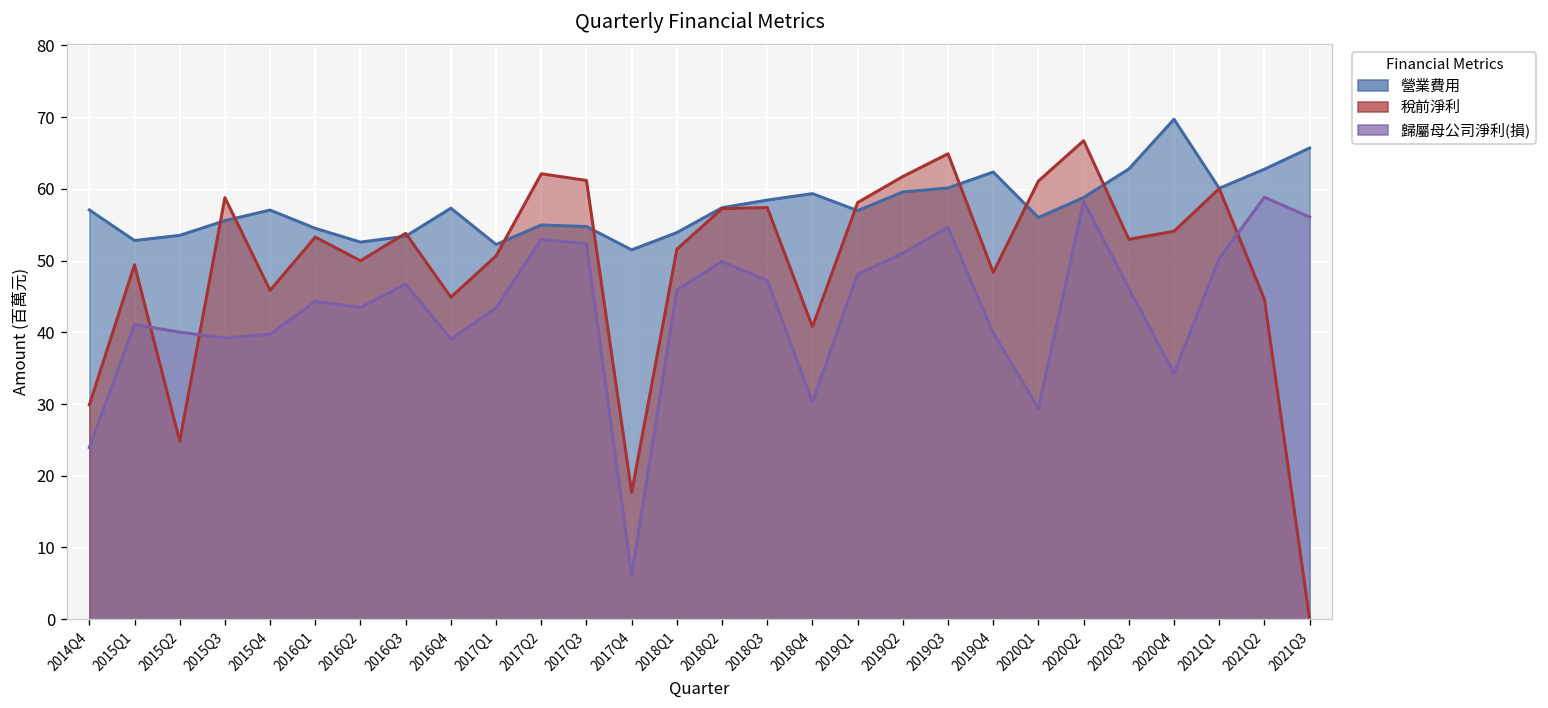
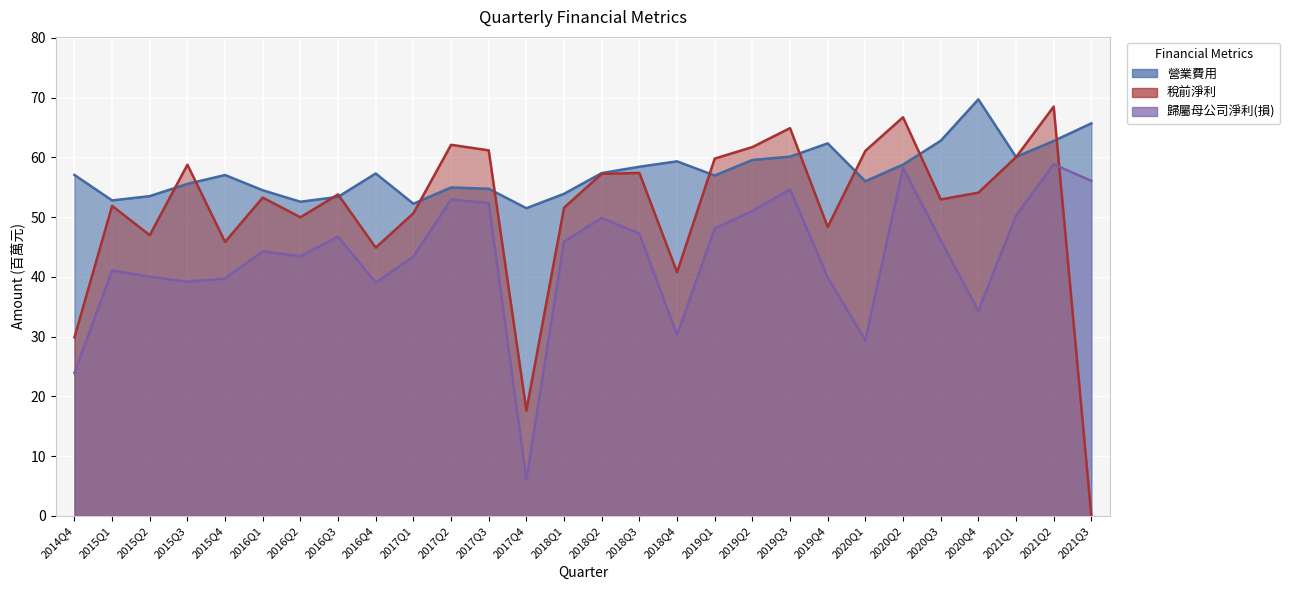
  {
    "稅前淨利": {
      "2014Q4": 30,
-     "2015Q1": 49,
-     "2015Q2": 25,
+     "2015Q1": 52,
+     "2015Q2": 47,
      "2015Q3": 59,
      "2015Q4": 46,
      "2016Q1": 53,
      "2016Q2": 50,
      "2016Q4": 45,
      "2017Q1": 51,
      "2017Q2": 62,
      "2017Q3": 61,
      "2017Q4": 18,
      "2018Q1": 52,
      "2018Q3": 57,
      "2018Q4": 41,
-     "2019Q1": 58,
+     "2019Q1": 60,
      "2019Q2": 62,
      "2019Q3": 65,
      "2019Q4": 48,
      "2020Q1": 61,
      "2020Q2": 67,
      "2020Q3": 53,
      "2020Q4": 54,
-     "2021Q2": 45,
+     "2021Q2": 69,
      "2021Q3": 0
    }
  }
